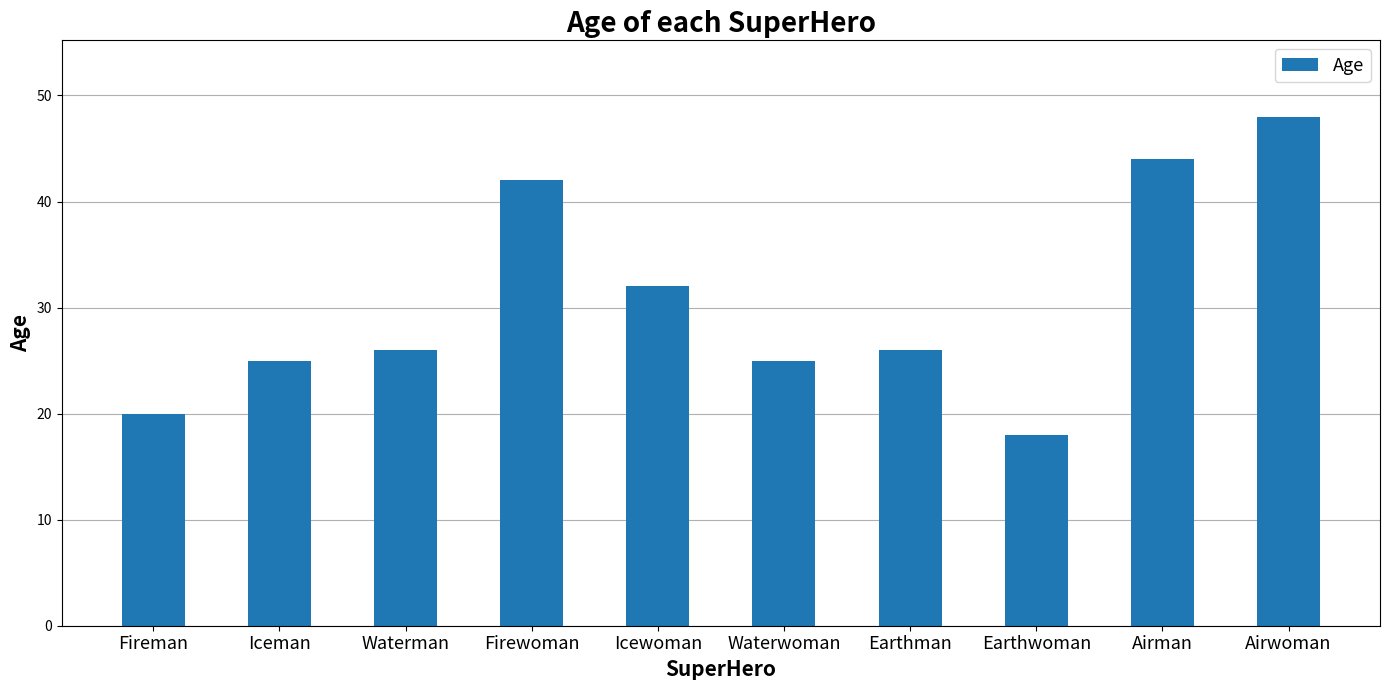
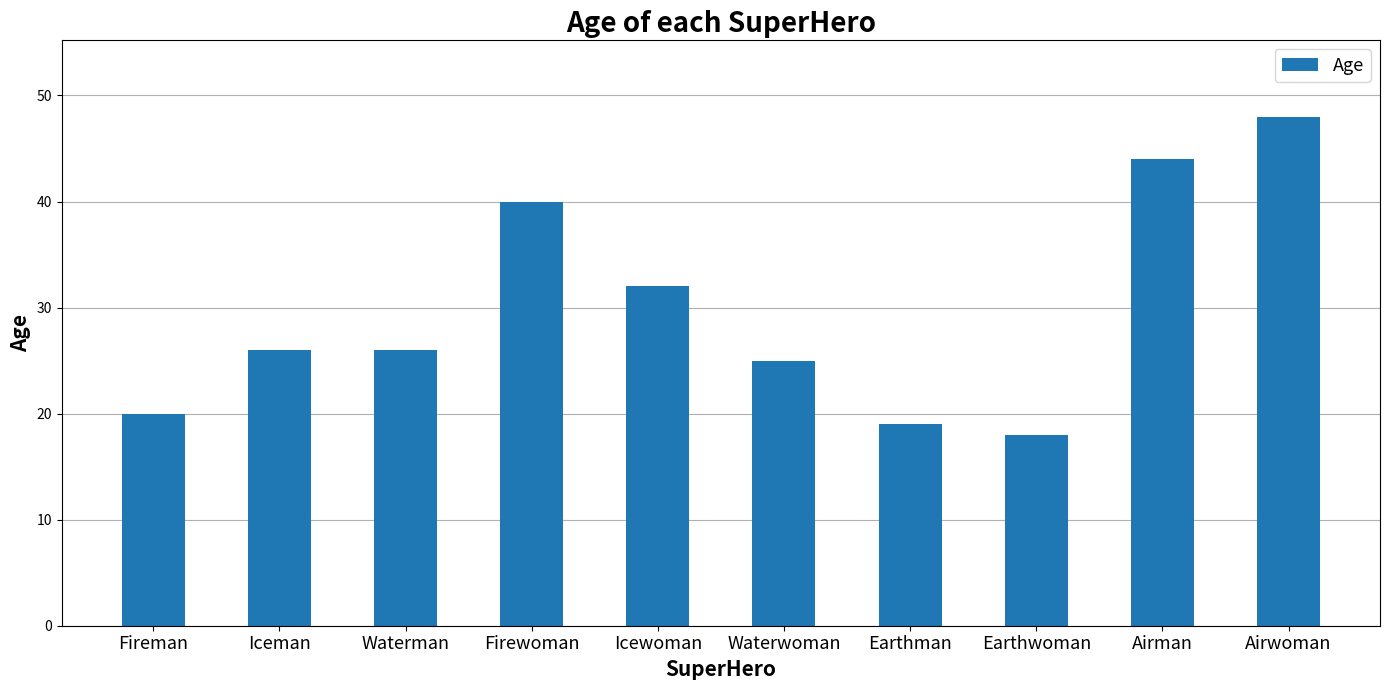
  {
    "Fireman": 20,
-   "Iceman": 25,
+   "Iceman": 26,
    "Waterman": 26,
-   "Firewoman": 42,
+   "Firewoman": 40,
    "Icewoman": 32,
    "Waterwoman": 25,
-   "Earthman": 26,
+   "Earthman": 19,
    "Earthwoman": 18,
    "Airman": 44,
    "Airwoman": 48
  }
